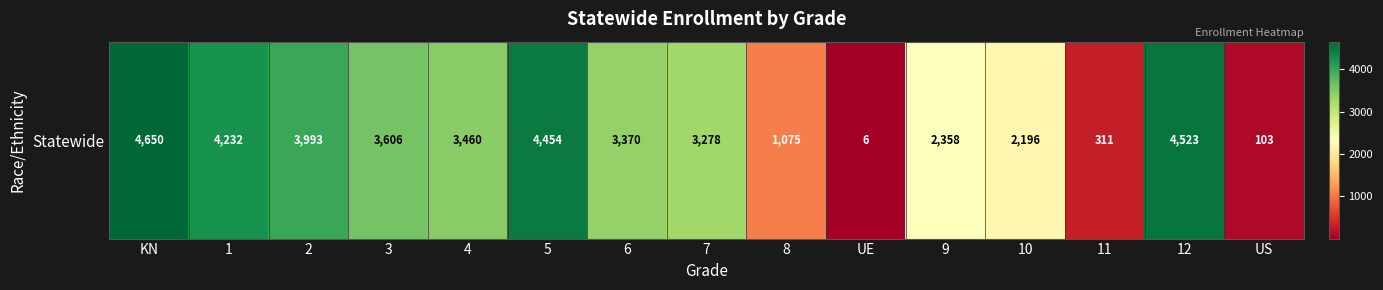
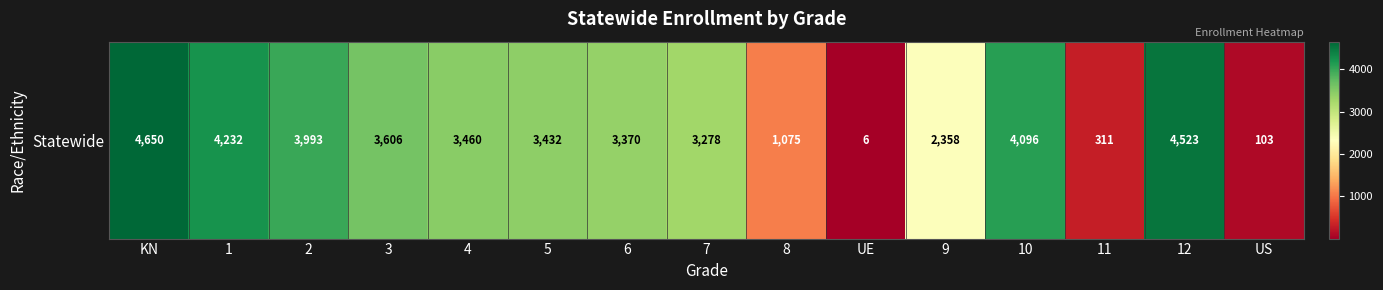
  {
    "Statewide": {
      "KN": "4,650",
      "1": "4,232",
      "2": "3,993",
      "3": "3,606",
      "4": "3,460",
-     "5": "4,454",
+     "5": "3,432",
      "6": "3,370",
      "7": "3,278",
      "8": "1,075",
      "UE": "6",
      "9": "2,358",
-     "10": "2,196",
+     "10": "4,096",
      "11": "311",
      "12": "4,523",
      "US": "103"
    }
  }
